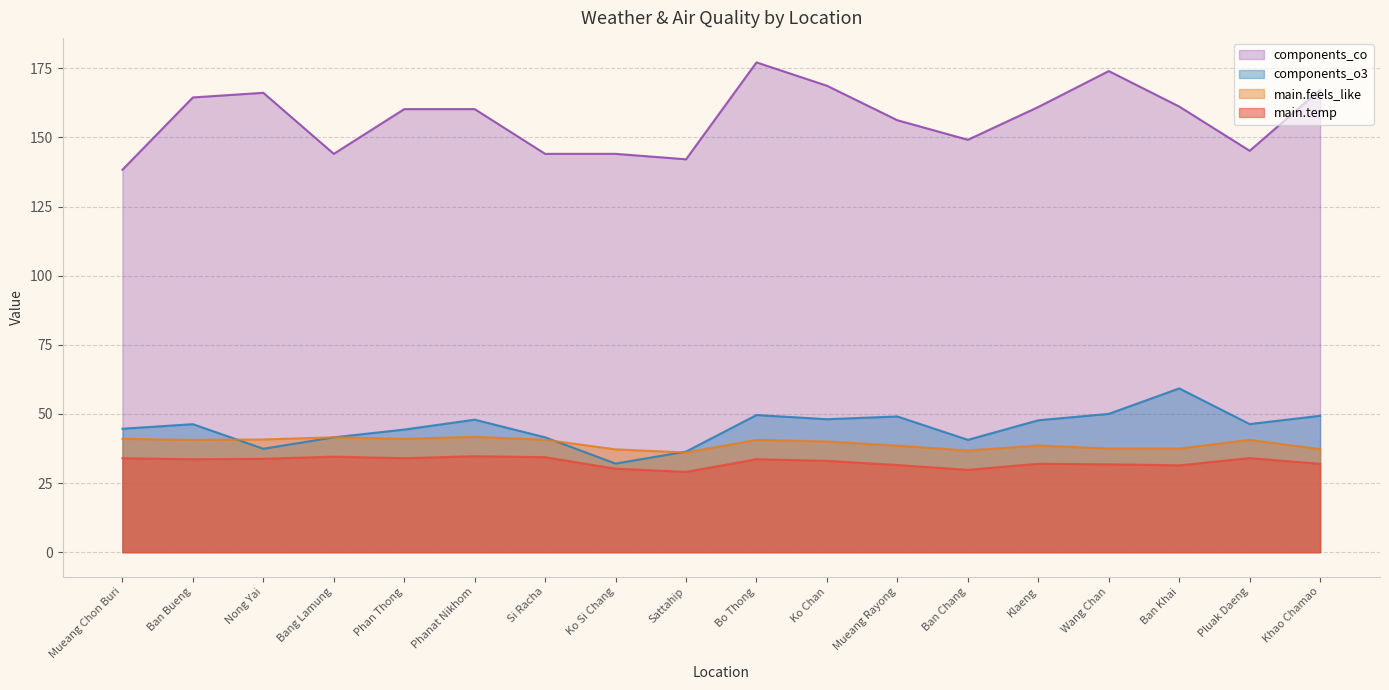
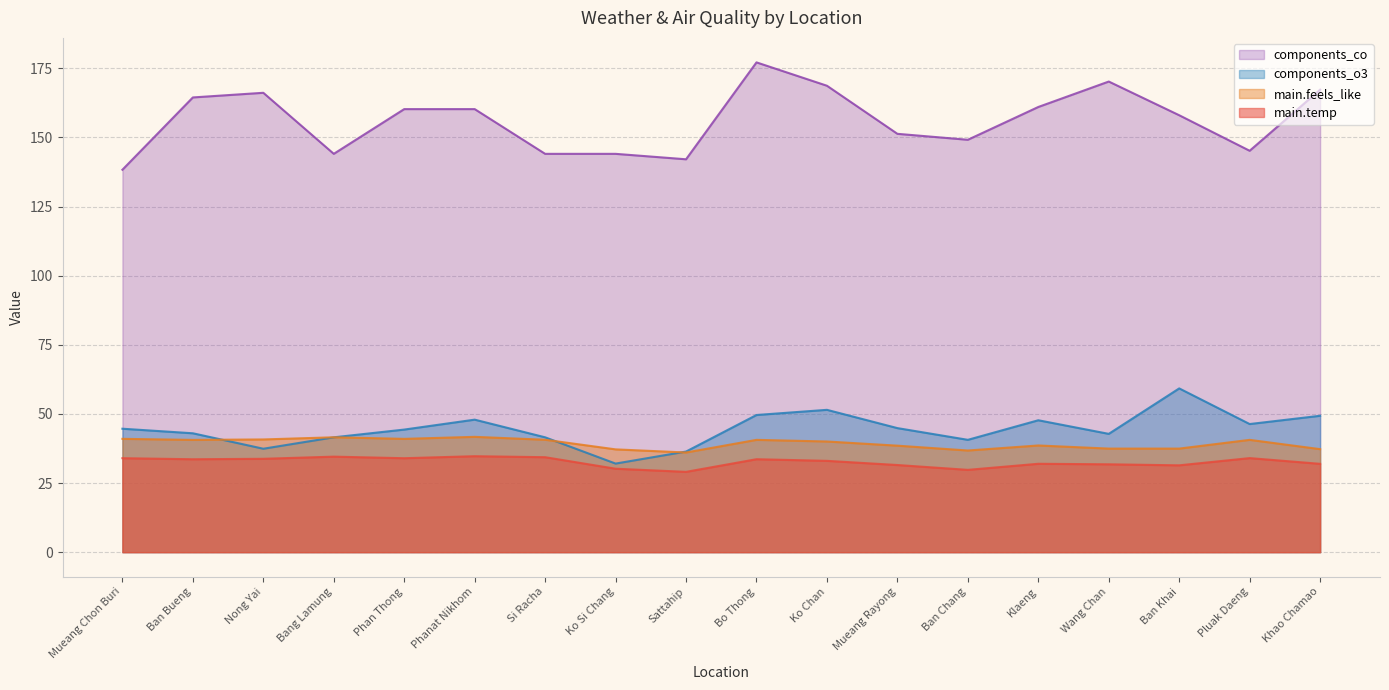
  {
    "components_co": {
      "Mueang Chon Buri": 138,
      "Ban Bueng": 164,
      "Nong Yai": 166,
      "Bang Lamung": 144,
      "Phan Thong": 160,
      "Phanat Nikhom": 160,
      "Si Racha": 144,
      "Ko Si Chang": 144,
      "Sattahip": 142,
      "Bo Thong": 177,
      "Ko Chan": 169,
-     "Mueang Rayong": 156,
+     "Mueang Rayong": 151,
      "Ban Chang": 149,
      "Klaeng": 161,
-     "Wang Chan": 174,
-     "Ban Khai": 161,
+     "Wang Chan": 170,
+     "Ban Khai": 158,
      "Pluak Daeng": 145
    },
    "components_o3": {
      "Mueang Chon Buri": 45,
-     "Ban Bueng": 46,
+     "Ban Bueng": 43,
      "Nong Yai": 37,
      "Phan Thong": 44,
      "Phanat Nikhom": 48,
      "Ko Si Chang": 32,
      "Bo Thong": 50,
-     "Ko Chan": 48,
-     "Mueang Rayong": 49,
+     "Ko Chan": 51,
+     "Mueang Rayong": 45,
      "Ban Chang": 41,
      "Klaeng": 48,
-     "Wang Chan": 50,
+     "Wang Chan": 43,
      "Ban Khai": 59,
      "Pluak Daeng": 46,
      "Khao Chamao": 49
    }
  }
